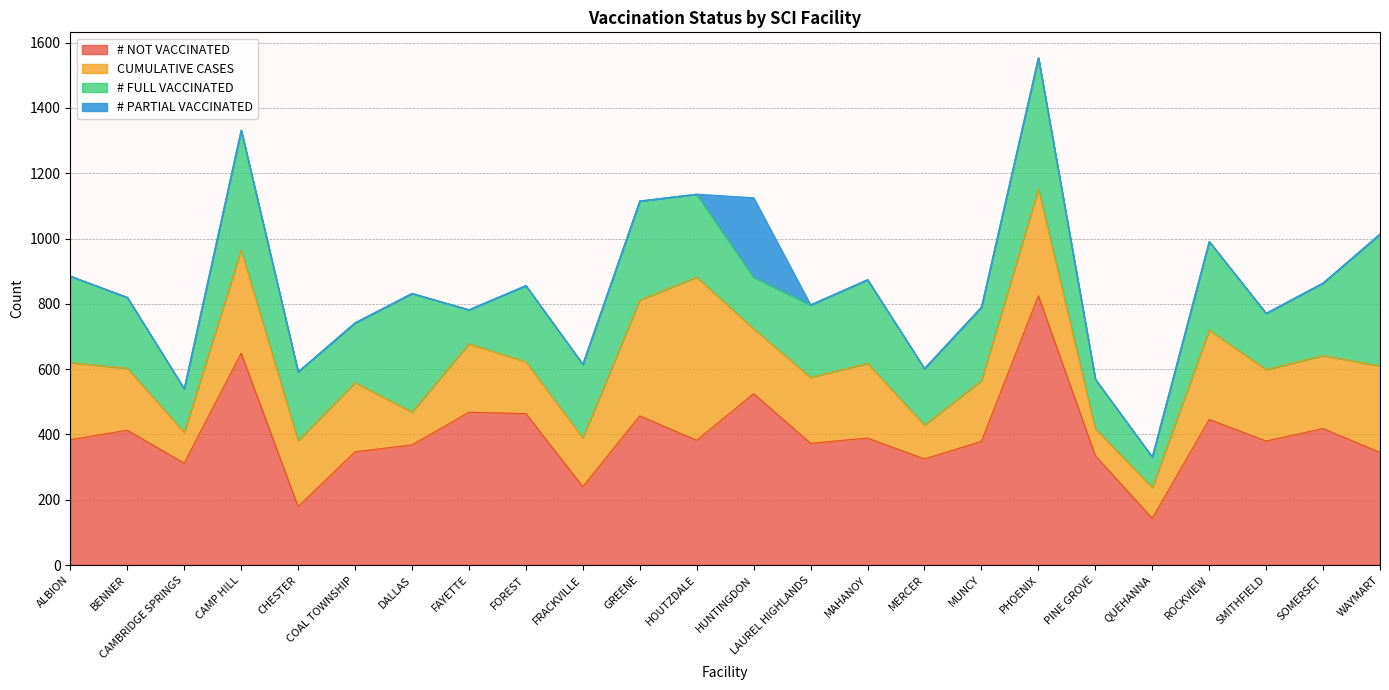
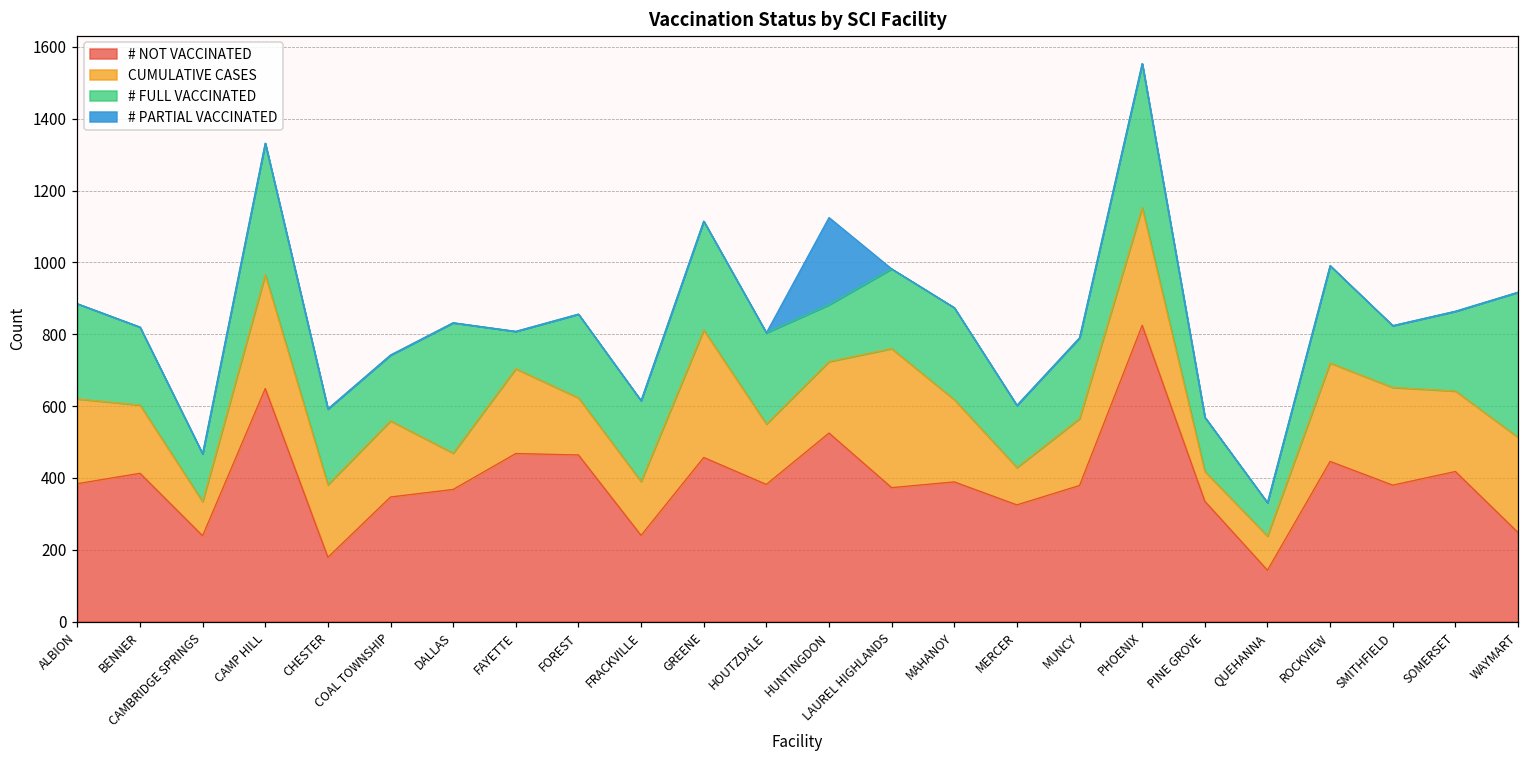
  {
    "# NOT VACCINATED": {
      "ALBION": 380,
      "BENNER": 410,
-     "CAMBRIDGE SPRINGS": 310,
+     "CAMBRIDGE SPRINGS": 240,
      "CAMP HILL": 650,
      "CHESTER": 180,
      "COAL TOWNSHIP": 350,
      "DALLAS": 370,
      "FAYETTE": 470,
      "FOREST": 460,
      "FRACKVILLE": 240,
      "GREENE": 460,
      "HOUTZDALE": 380,
      "HUNTINGDON": 530,
      "LAUREL HIGHLANDS": 370,
      "MAHANOY": 390,
      "MERCER": 330,
      "MUNCY": 380,
      "PHOENIX": 830,
      "PINE GROVE": 340,
      "QUEHANNA": 140,
      "ROCKVIEW": 450,
      "SMITHFIELD": 380,
      "SOMERSET": 420,
-     "WAYMART": 350
+     "WAYMART": 250
    },
    "CUMULATIVE CASES": {
      "ALBION": 240,
      "BENNER": 190,
      "CAMBRIDGE SPRINGS": 100,
      "CAMP HILL": 320,
      "CHESTER": 200,
      "COAL TOWNSHIP": 210,
      "DALLAS": 100,
-     "FAYETTE": 210,
+     "FAYETTE": 240,
      "FOREST": 160,
      "FRACKVILLE": 150,
      "GREENE": 360,
-     "HOUTZDALE": 500,
+     "HOUTZDALE": 170,
      "HUNTINGDON": 200,
-     "LAUREL HIGHLANDS": 200,
+     "LAUREL HIGHLANDS": 390,
      "MAHANOY": 230,
      "MERCER": 100,
      "MUNCY": 190,
      "PHOENIX": 330,
      "PINE GROVE": 80,
      "QUEHANNA": 100,
      "ROCKVIEW": 270,
-     "SMITHFIELD": 220,
+     "SMITHFIELD": 270,
      "SOMERSET": 220,
      "WAYMART": 270
    },
    "# FULL VACCINATED": {
      "HUNTINGDON": 160
    },
    "# PARTIAL VACCINATED": {
      "HUNTINGDON": 240
    }
  }
